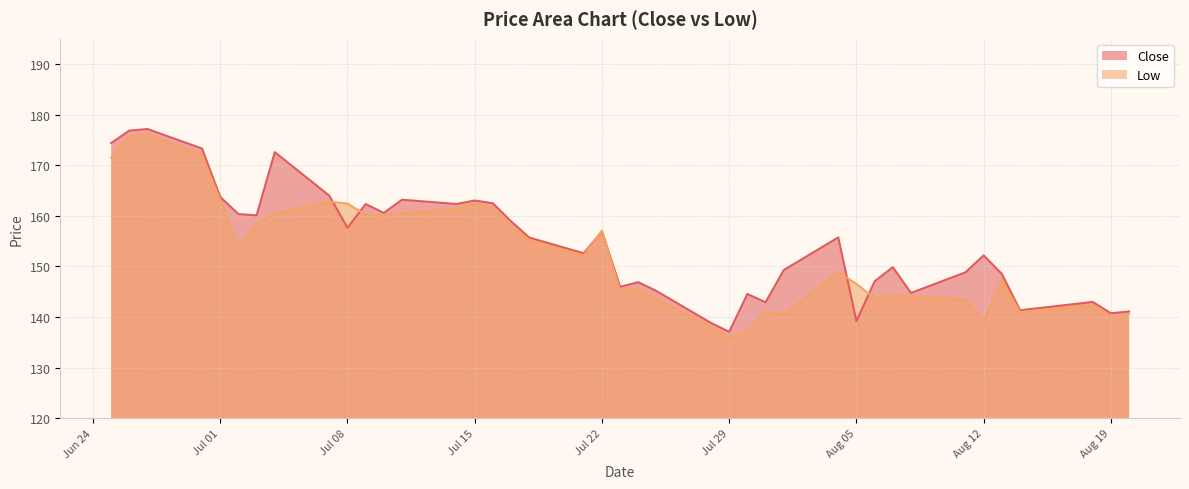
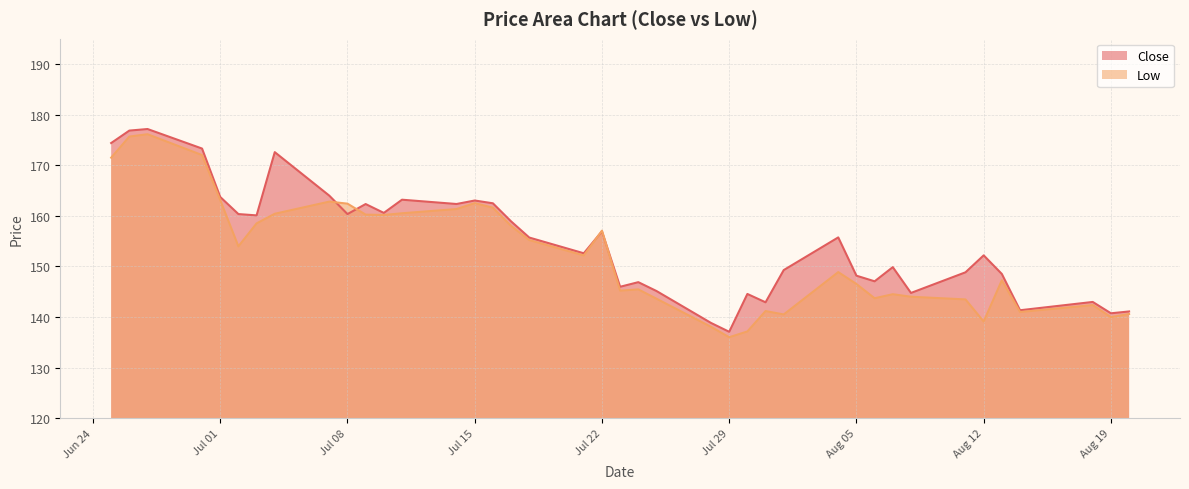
  {
    "Close": {
      "Jul 01": 164,
-     "Jul 08": 158,
+     "Jul 08": 160,
      "Jul 15": 163,
      "Jul 29": 137,
-     "Aug 05": 139,
+     "Aug 05": 148,
      "Aug 12": 152,
      "Aug 19": 141
    },
    "Low": {
      "Jul 01": 163,
      "Jul 08": 162,
      "Jul 15": 163,
      "Jul 29": 136,
      "Aug 05": 147,
      "Aug 12": 139,
      "Aug 19": 140
    }
  }
